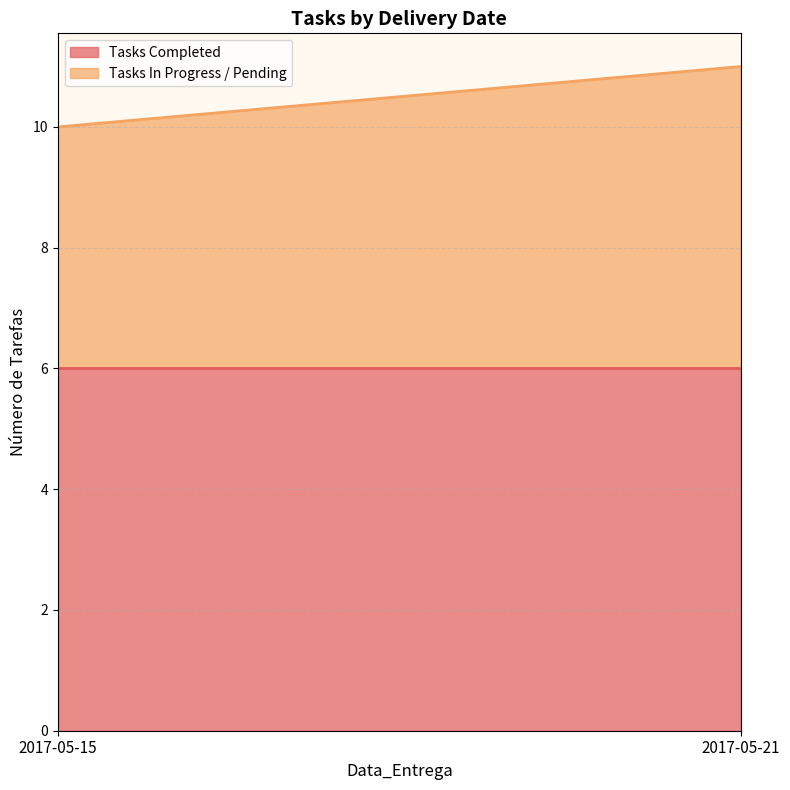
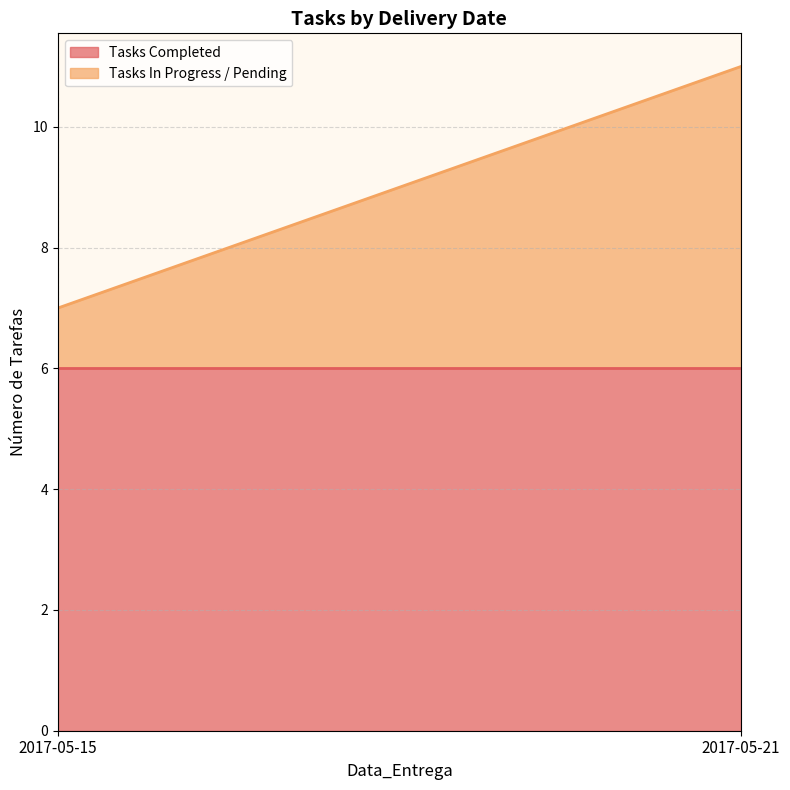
  {
    "Tasks Completed": {
      "2017-05-15": 6,
      "2017-05-21": 6
    },
    "Tasks In Progress / Pending": {
-     "2017-05-15": 4,
+     "2017-05-15": 1,
      "2017-05-21": 5
    }
  }
